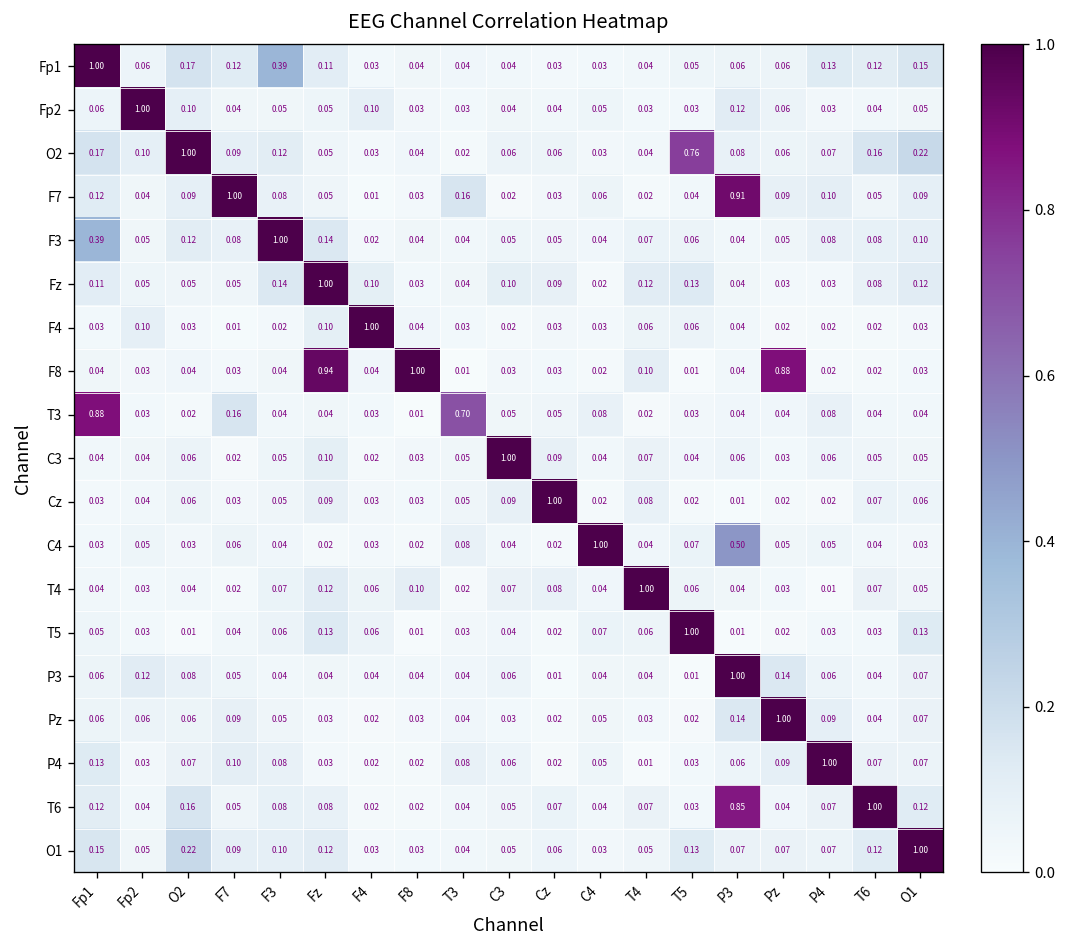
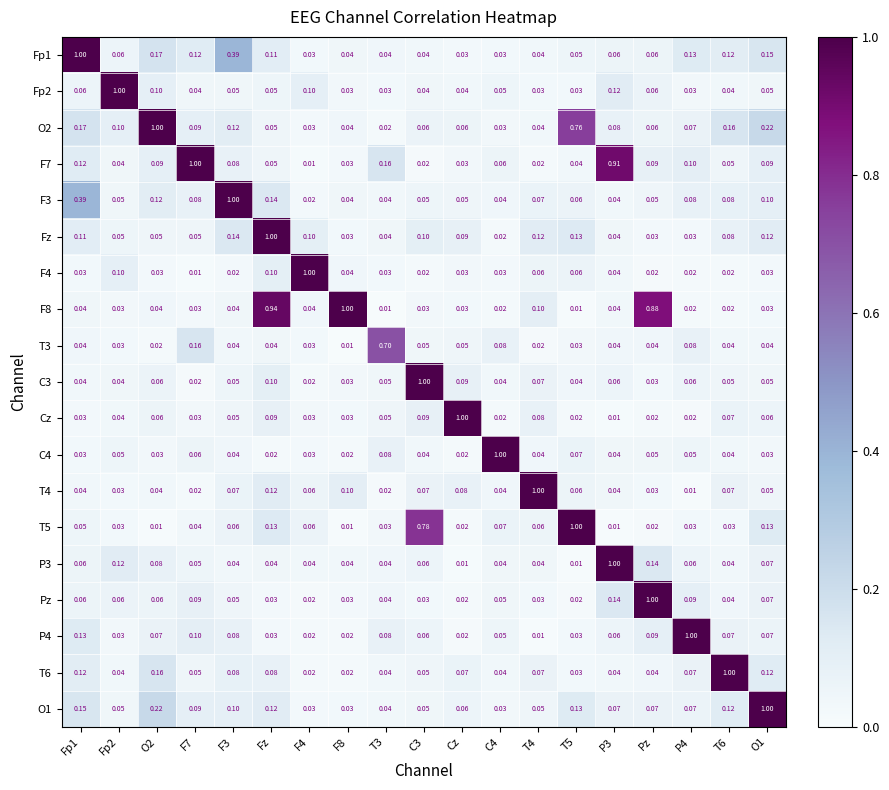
  {
    "T3": {
-     "Fp1": 0.88,
+     "Fp1": 0.04,
      "Fp2": 0.03,
      "O2": 0.02,
      "F7": 0.16,
      "F3": 0.04,
      "Fz": 0.04,
      "F4": 0.03,
      "F8": 0.01,
      "T3": 0.70,
      "C3": 0.05,
      "Cz": 0.05,
      "C4": 0.08,
      "T4": 0.02,
      "T5": 0.03,
      "P3": 0.04,
      "Pz": 0.04,
      "P4": 0.08,
      "T6": 0.04,
      "O1": 0.04
    },
    "C4": {
      "Fp1": 0.03,
      "Fp2": 0.05,
      "O2": 0.03,
      "F7": 0.06,
      "F3": 0.04,
      "Fz": 0.02,
      "F4": 0.03,
      "F8": 0.02,
      "T3": 0.08,
      "C3": 0.04,
      "Cz": 0.02,
      "C4": 1.00,
      "T4": 0.04,
      "T5": 0.07,
-     "P3": 0.50,
+     "P3": 0.04,
      "Pz": 0.05,
      "P4": 0.05,
      "T6": 0.04,
      "O1": 0.03
    },
    "T5": {
      "Fp1": 0.05,
      "Fp2": 0.03,
      "O2": 0.01,
      "F7": 0.04,
      "F3": 0.06,
      "Fz": 0.13,
      "F4": 0.06,
      "F8": 0.01,
      "T3": 0.03,
-     "C3": 0.04,
+     "C3": 0.78,
      "Cz": 0.02,
      "C4": 0.07,
      "T4": 0.06,
      "T5": 1.00,
      "P3": 0.01,
      "Pz": 0.02,
      "P4": 0.03,
      "T6": 0.03,
      "O1": 0.13
    },
    "T6": {
      "Fp1": 0.12,
      "Fp2": 0.04,
      "O2": 0.16,
      "F7": 0.05,
      "F3": 0.08,
      "Fz": 0.08,
      "F4": 0.02,
      "F8": 0.02,
      "T3": 0.04,
      "C3": 0.05,
      "Cz": 0.07,
      "C4": 0.04,
      "T4": 0.07,
      "T5": 0.03,
-     "P3": 0.85,
+     "P3": 0.04,
      "Pz": 0.04,
      "P4": 0.07,
      "T6": 1.00,
      "O1": 0.12
    }
  }
